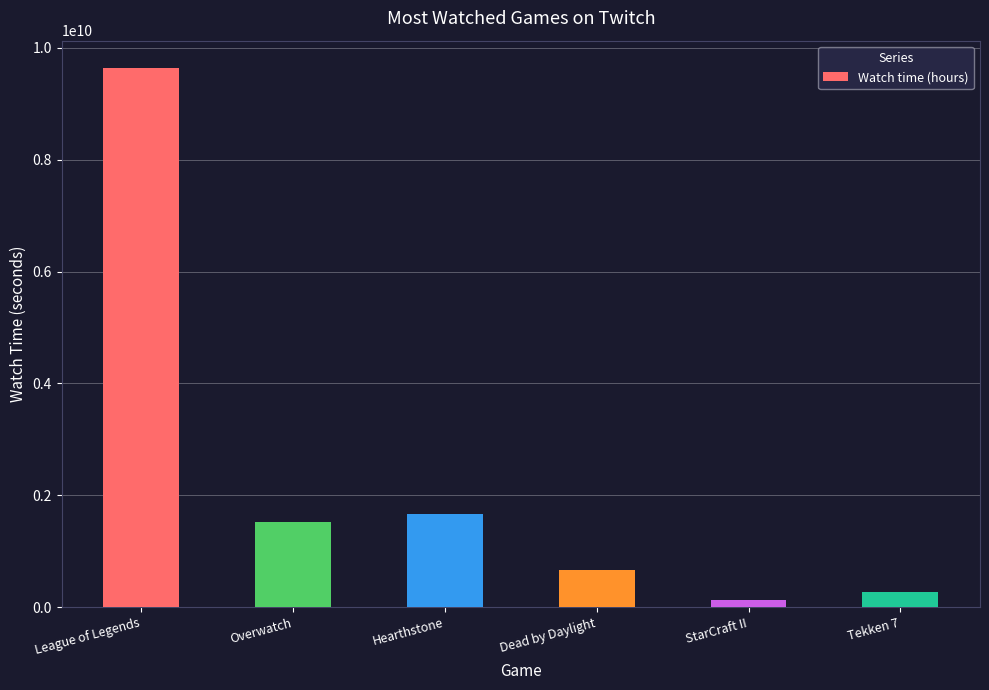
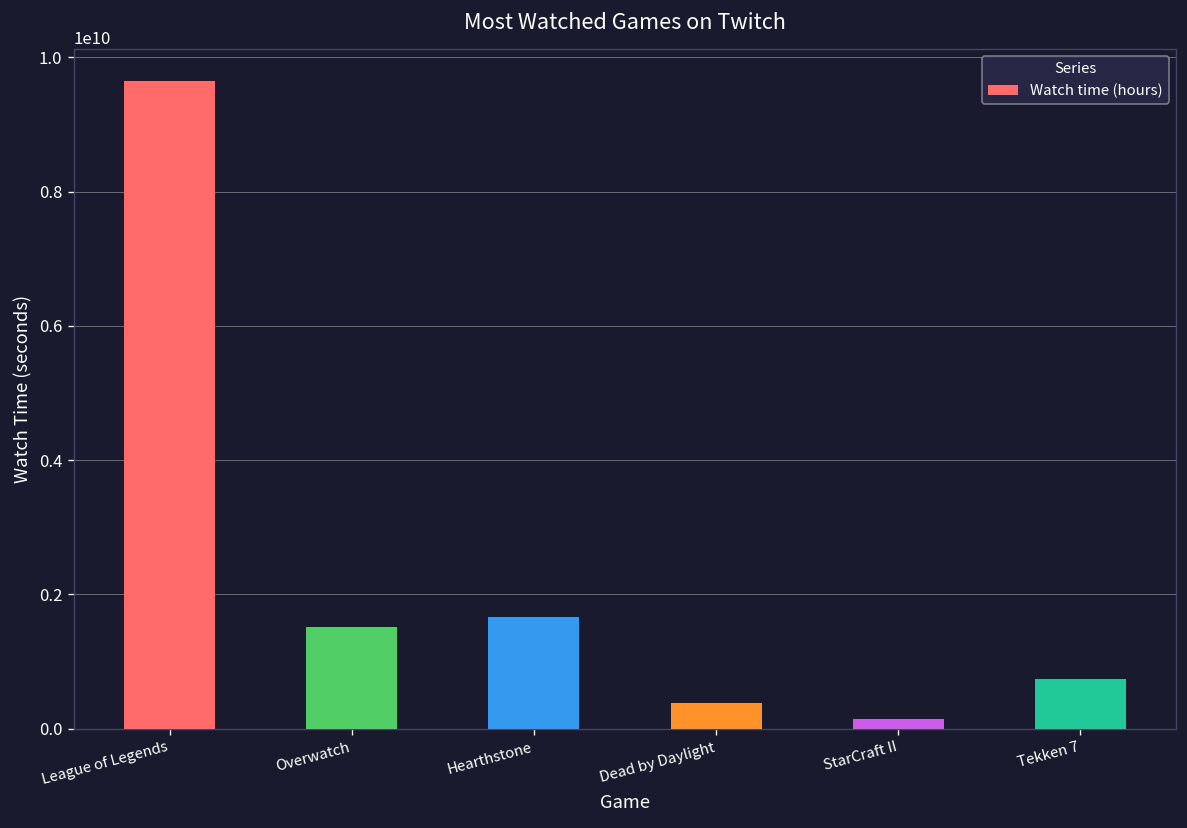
  {
    "League of Legends": 9600000000,
    "Overwatch": 1500000000,
    "Hearthstone": 1700000000,
-   "Dead by Daylight": 700000000,
+   "Dead by Daylight": 400000000,
    "StarCraft II": 100000000,
-   "Tekken 7": 300000000
+   "Tekken 7": 700000000
  }
